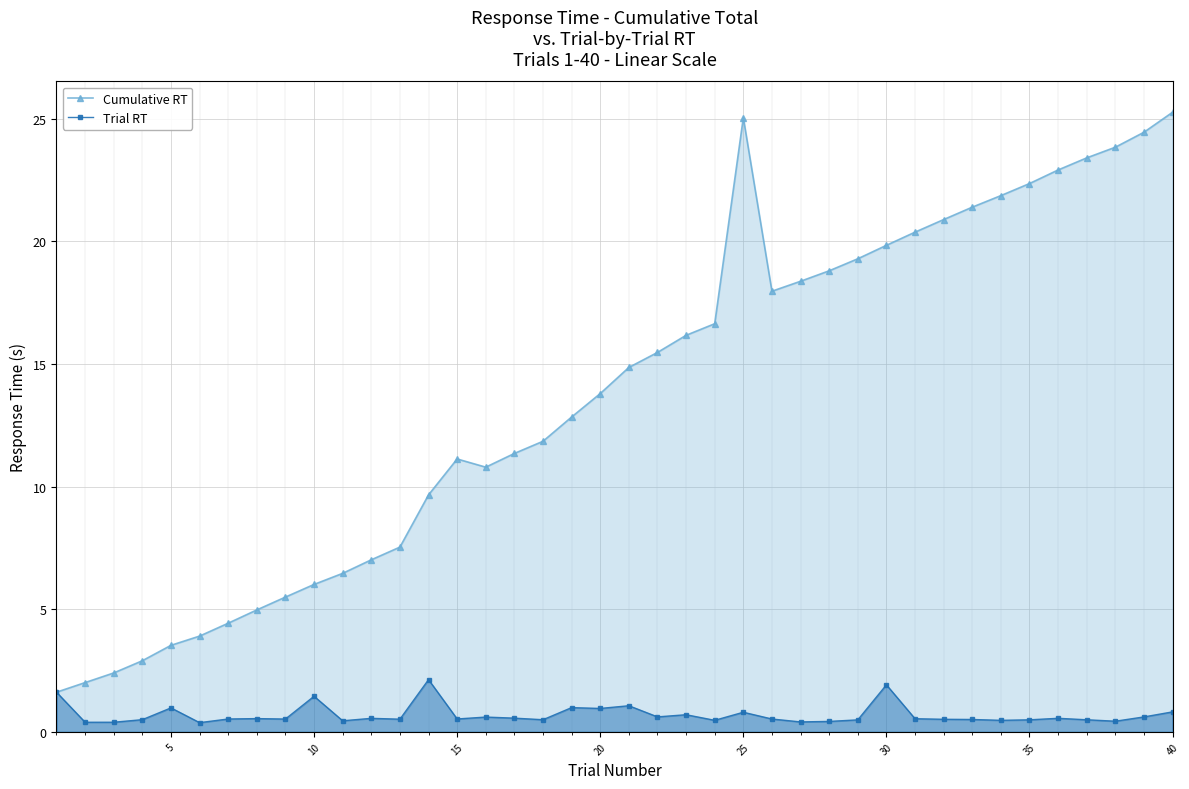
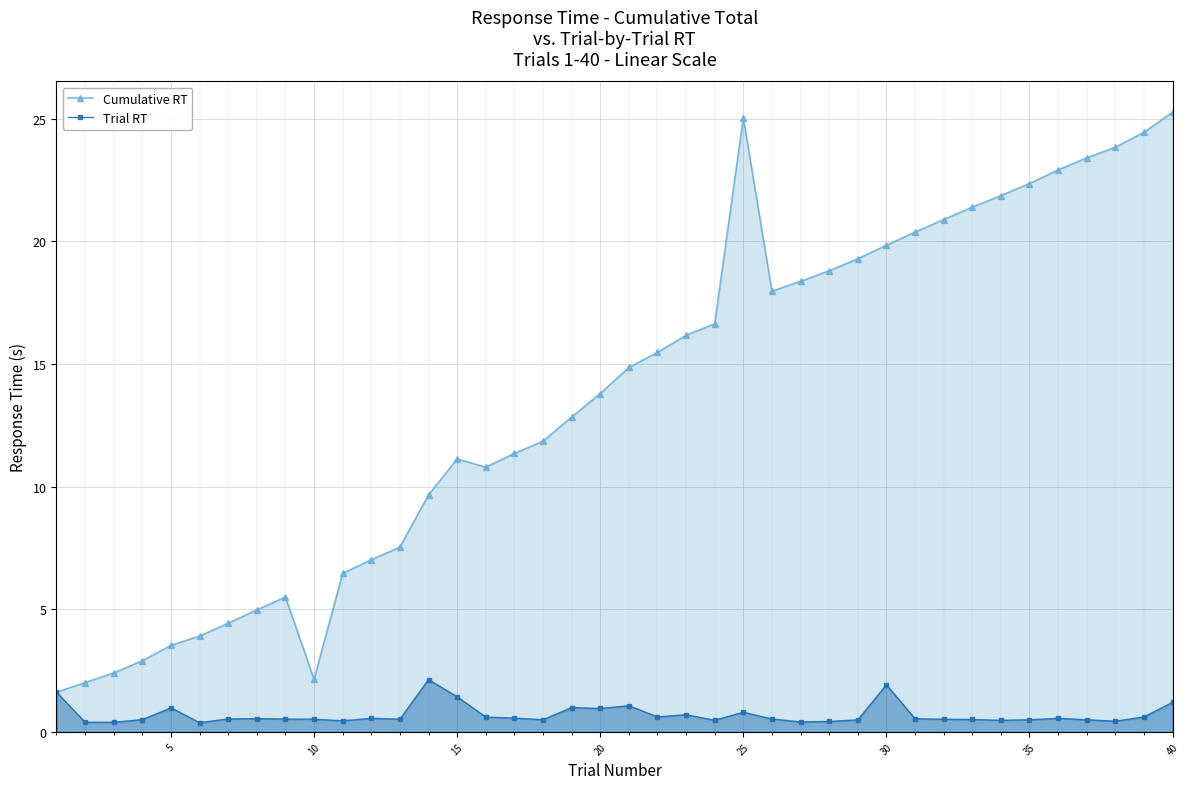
  {
    "Cumulative RT": {
      "5": 3.5,
-     "10": 6.0,
+     "10": 2.1,
      "15": 11.1,
      "20": 13.8,
      "25": 25.0,
      "30": 19.8,
      "35": 22.4,
      "40": 25.3
    },
    "Trial RT": {
      "5": 1.0,
-     "10": 1.5,
-     "15": 0.5,
+     "10": 0.5,
+     "15": 1.4,
      "20": 1.0,
      "25": 0.8,
      "30": 1.9,
      "35": 0.5,
-     "40": 0.8
+     "40": 1.2
    }
  }
